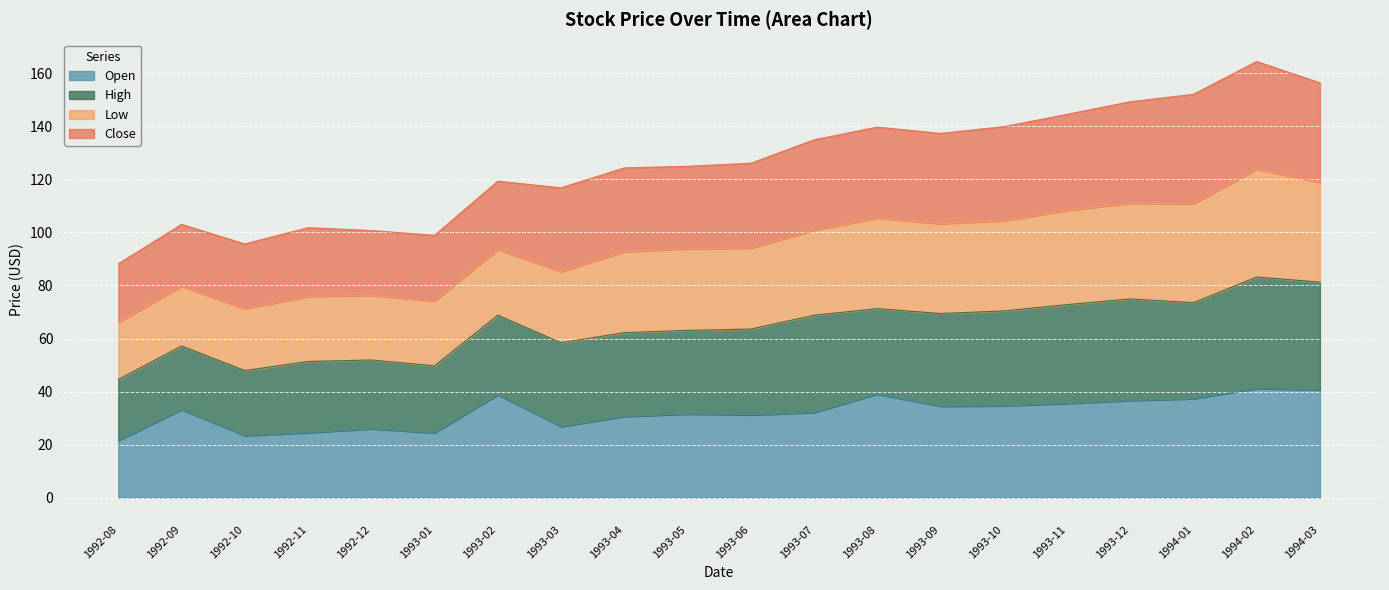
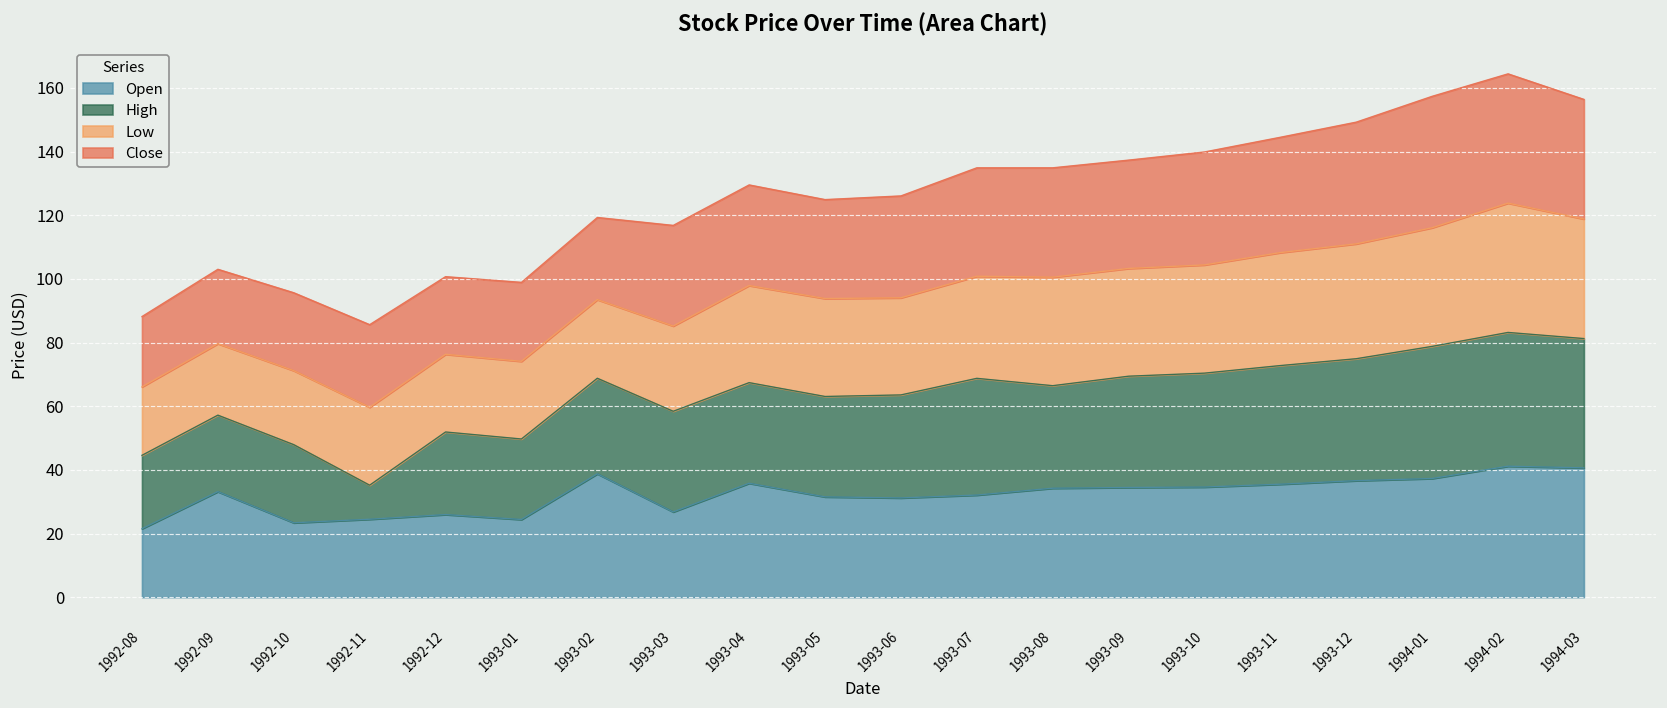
  {
    "Open": {
      "1992-08": 22,
      "1992-09": 33,
      "1992-10": 23,
      "1992-11": 24,
      "1992-12": 26,
      "1993-01": 24,
      "1993-02": 39,
      "1993-03": 27,
-     "1993-04": 31,
+     "1993-04": 36,
      "1993-05": 32,
      "1993-06": 31,
      "1993-07": 32,
-     "1993-08": 39,
+     "1993-08": 34,
      "1993-09": 34,
      "1993-10": 35,
      "1993-11": 35,
      "1993-12": 37,
      "1994-01": 37,
      "1994-02": 41,
      "1994-03": 41
    },
    "High": {
      "1992-08": 23,
      "1992-09": 24,
      "1992-10": 25,
-     "1992-11": 27,
+     "1992-11": 11,
      "1992-12": 26,
      "1993-01": 25,
      "1993-02": 30,
      "1993-03": 32,
      "1993-04": 32,
      "1993-05": 32,
      "1993-06": 32,
      "1993-07": 37,
      "1993-08": 32,
      "1993-09": 35,
      "1993-10": 36,
      "1993-11": 37,
      "1993-12": 38,
-     "1994-01": 36,
+     "1994-01": 42,
      "1994-02": 42,
      "1994-03": 41
    }
  }
